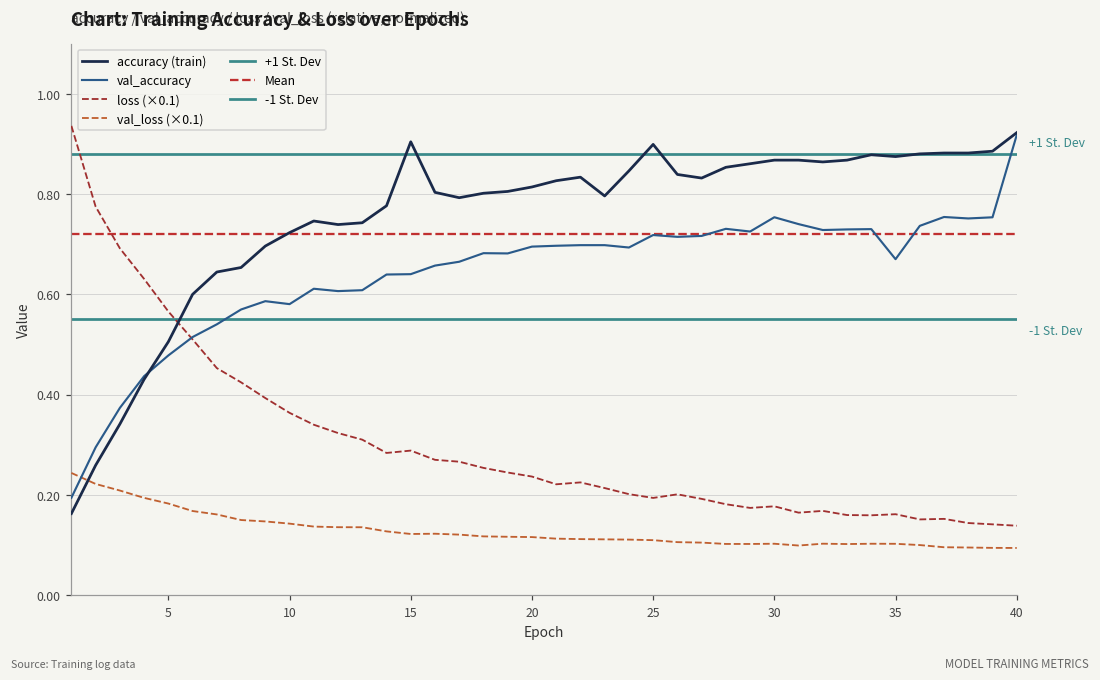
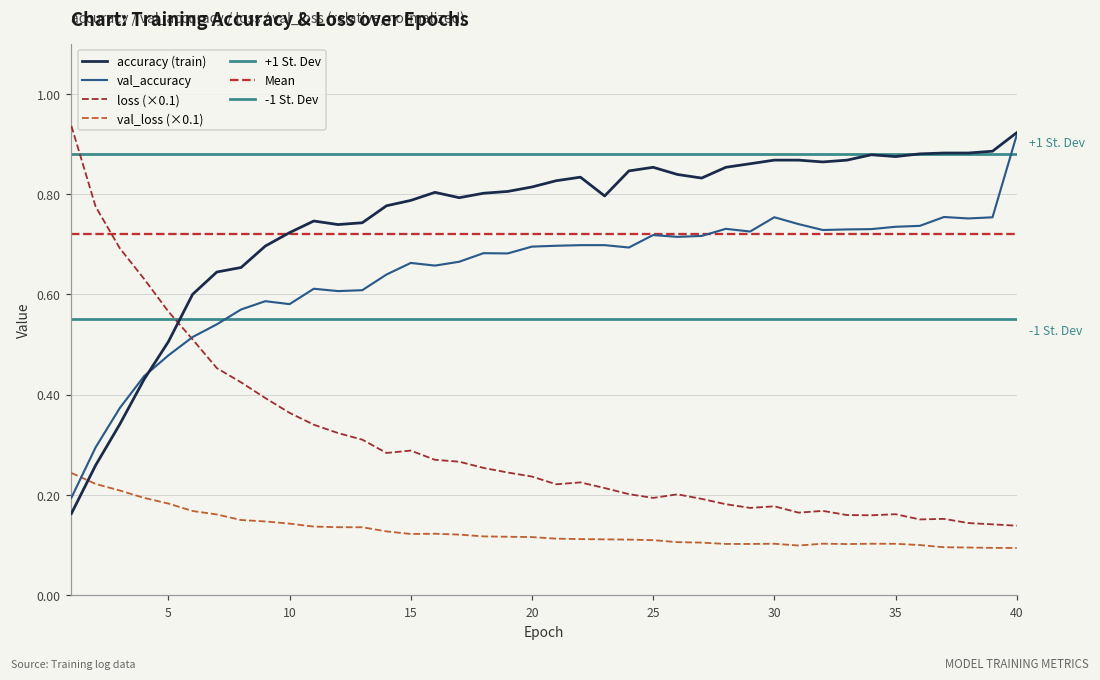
  {
    "accuracy (train)": {
      "5": 0.51,
      "10": 0.72,
-     "15": 0.90,
+     "15": 0.79,
      "20": 0.81,
-     "25": 0.90,
+     "25": 0.85,
      "30": 0.87,
      "35": 0.88
    },
    "val_accuracy": {
      "5": 0.48,
      "10": 0.58,
-     "15": 0.64,
+     "15": 0.66,
      "20": 0.70,
      "25": 0.72,
      "30": 0.75,
-     "35": 0.67
+     "35": 0.73
    }
  }
